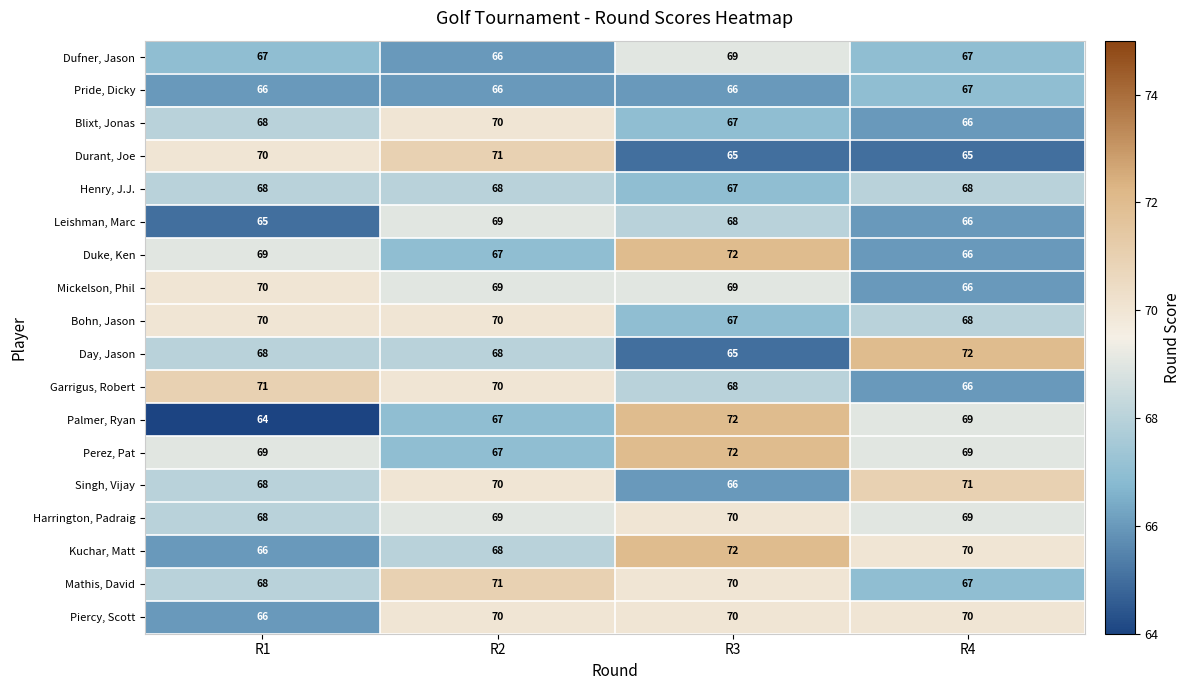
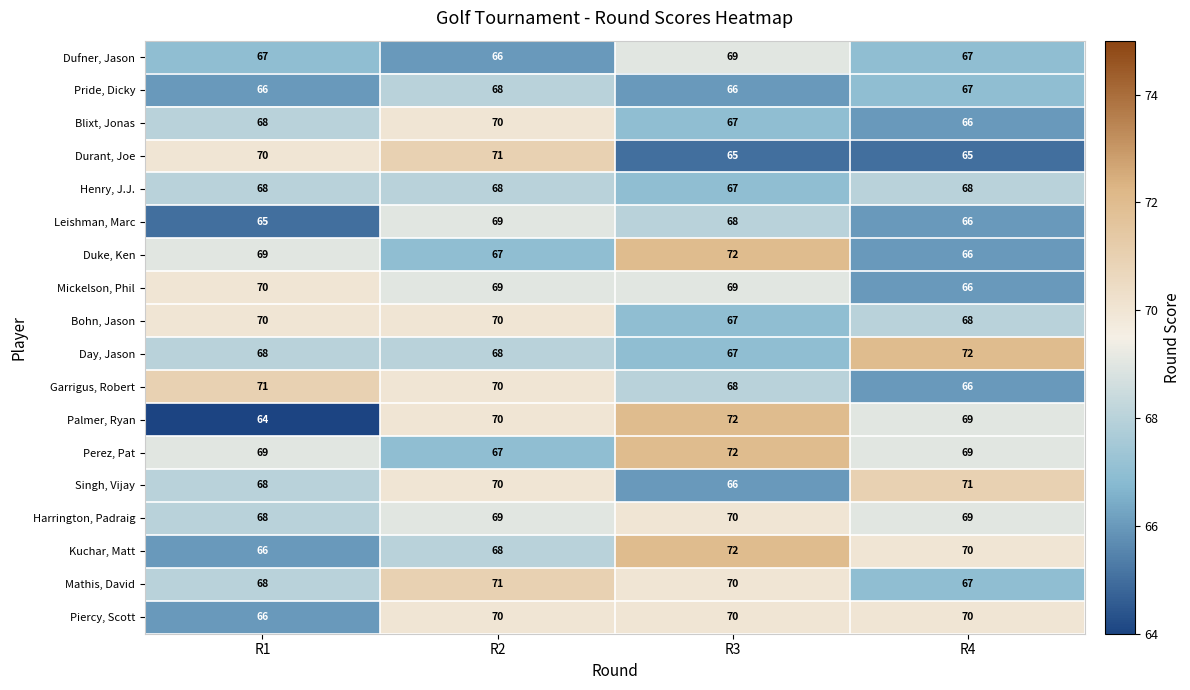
  {
    "Dufner, Jason": {
      "R1": 67,
      "R2": 66,
      "R3": 69,
      "R4": 67
    },
    "Pride, Dicky": {
      "R1": 66,
-     "R2": 66,
+     "R2": 68,
      "R3": 66,
      "R4": 67
    },
    "Blixt, Jonas": {
      "R1": 68,
      "R2": 70,
      "R3": 67,
      "R4": 66
    },
    "Durant, Joe": {
      "R1": 70,
      "R2": 71,
      "R3": 65,
      "R4": 65
    },
    "Henry, J.J.": {
      "R1": 68,
      "R2": 68,
      "R3": 67,
      "R4": 68
    },
    "Leishman, Marc": {
      "R1": 65,
      "R2": 69,
      "R3": 68,
      "R4": 66
    },
    "Duke, Ken": {
      "R1": 69,
      "R2": 67,
      "R3": 72,
      "R4": 66
    },
    "Mickelson, Phil": {
      "R1": 70,
      "R2": 69,
      "R3": 69,
      "R4": 66
    },
    "Bohn, Jason": {
      "R1": 70,
      "R2": 70,
      "R3": 67,
      "R4": 68
    },
    "Day, Jason": {
      "R1": 68,
      "R2": 68,
-     "R3": 65,
+     "R3": 67,
      "R4": 72
    },
    "Garrigus, Robert": {
      "R1": 71,
      "R2": 70,
      "R3": 68,
      "R4": 66
    },
    "Palmer, Ryan": {
      "R1": 64,
-     "R2": 67,
+     "R2": 70,
      "R3": 72,
      "R4": 69
    },
    "Perez, Pat": {
      "R1": 69,
      "R2": 67,
      "R3": 72,
      "R4": 69
    },
    "Singh, Vijay": {
      "R1": 68,
      "R2": 70,
      "R3": 66,
      "R4": 71
    },
    "Harrington, Padraig": {
      "R1": 68,
      "R2": 69,
      "R3": 70,
      "R4": 69
    },
    "Kuchar, Matt": {
      "R1": 66,
      "R2": 68,
      "R3": 72,
      "R4": 70
    },
    "Mathis, David": {
      "R1": 68,
      "R2": 71,
      "R3": 70,
      "R4": 67
    },
    "Piercy, Scott": {
      "R1": 66,
      "R2": 70,
      "R3": 70,
      "R4": 70
    }
  }
